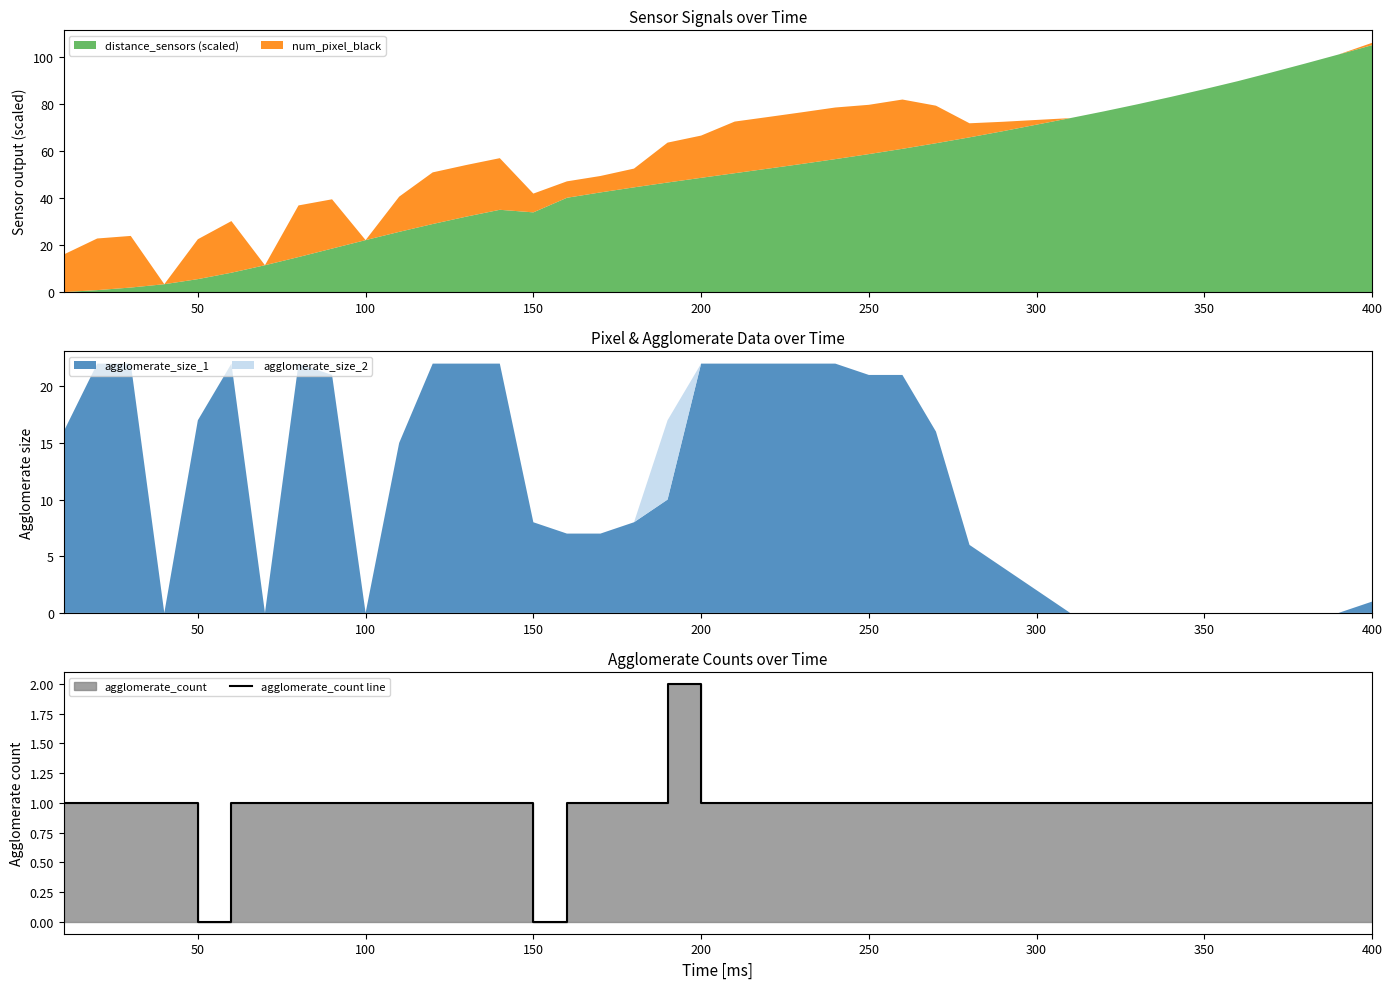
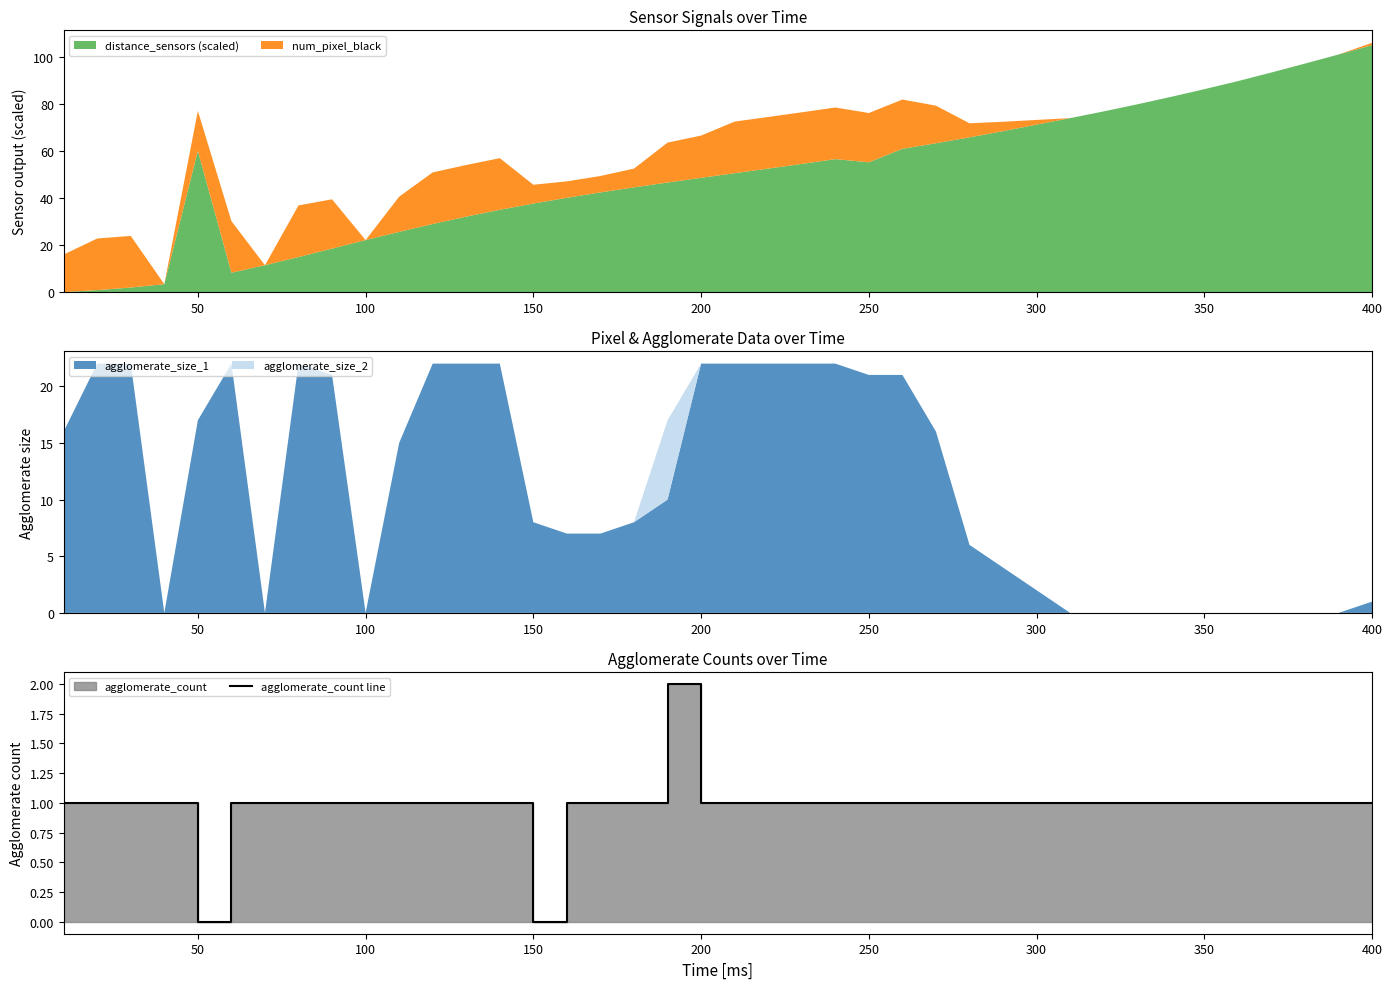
  {
    "Sensor Signals over Time": {
      "distance_sensors (scaled)": {
-       "50": 6,
-       "150": 34,
+       "50": 60,
+       "150": 38,
        "200": 49,
-       "250": 59,
+       "250": 55,
        "300": 71
      },
      "num_pixel_black": {
        "50": 17,
        "150": 8,
        "200": 18,
        "250": 21,
        "300": 2
      }
    }
  }
